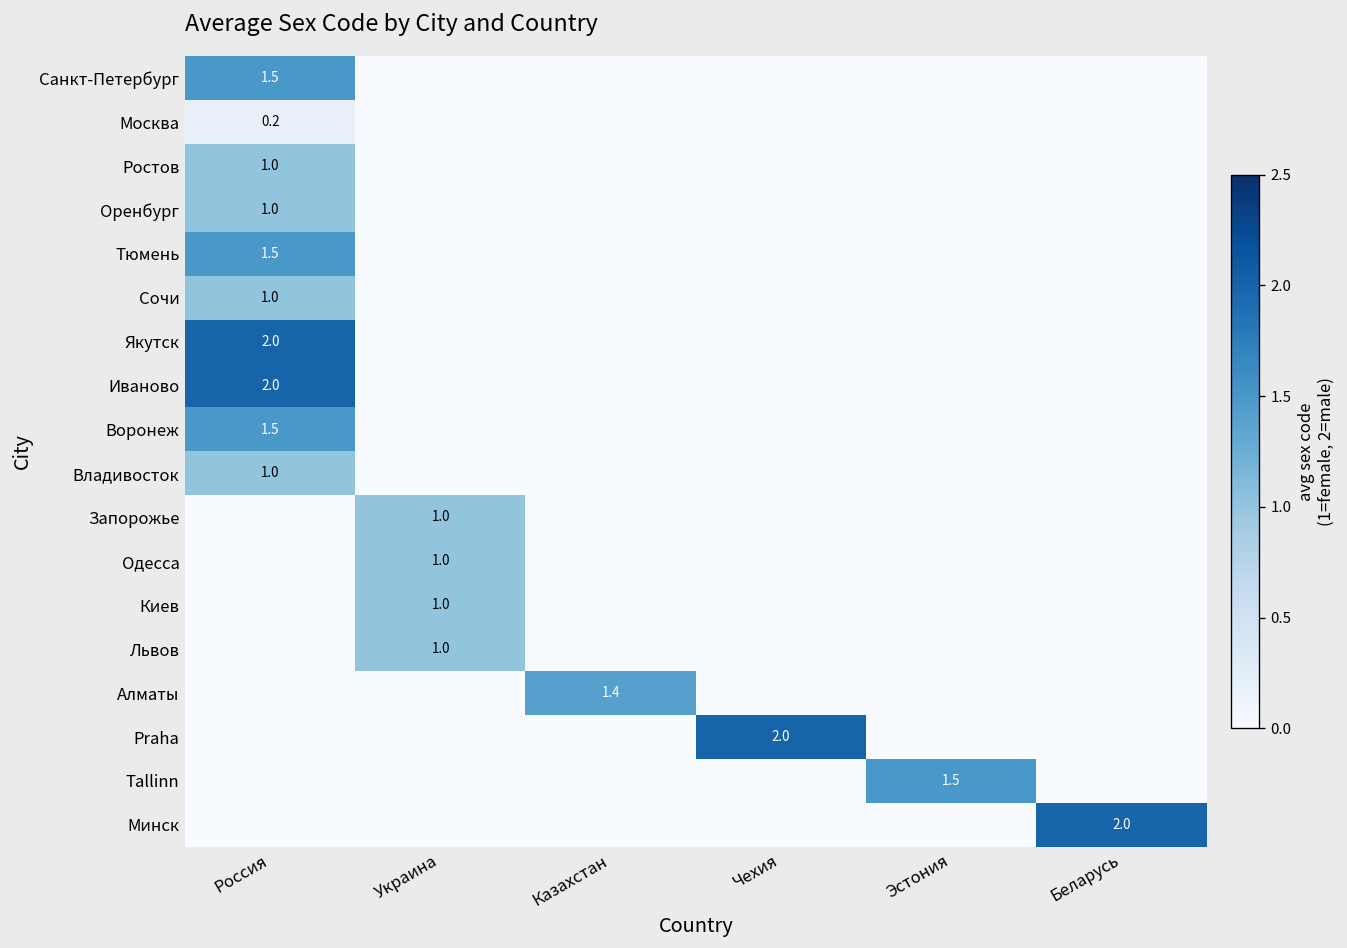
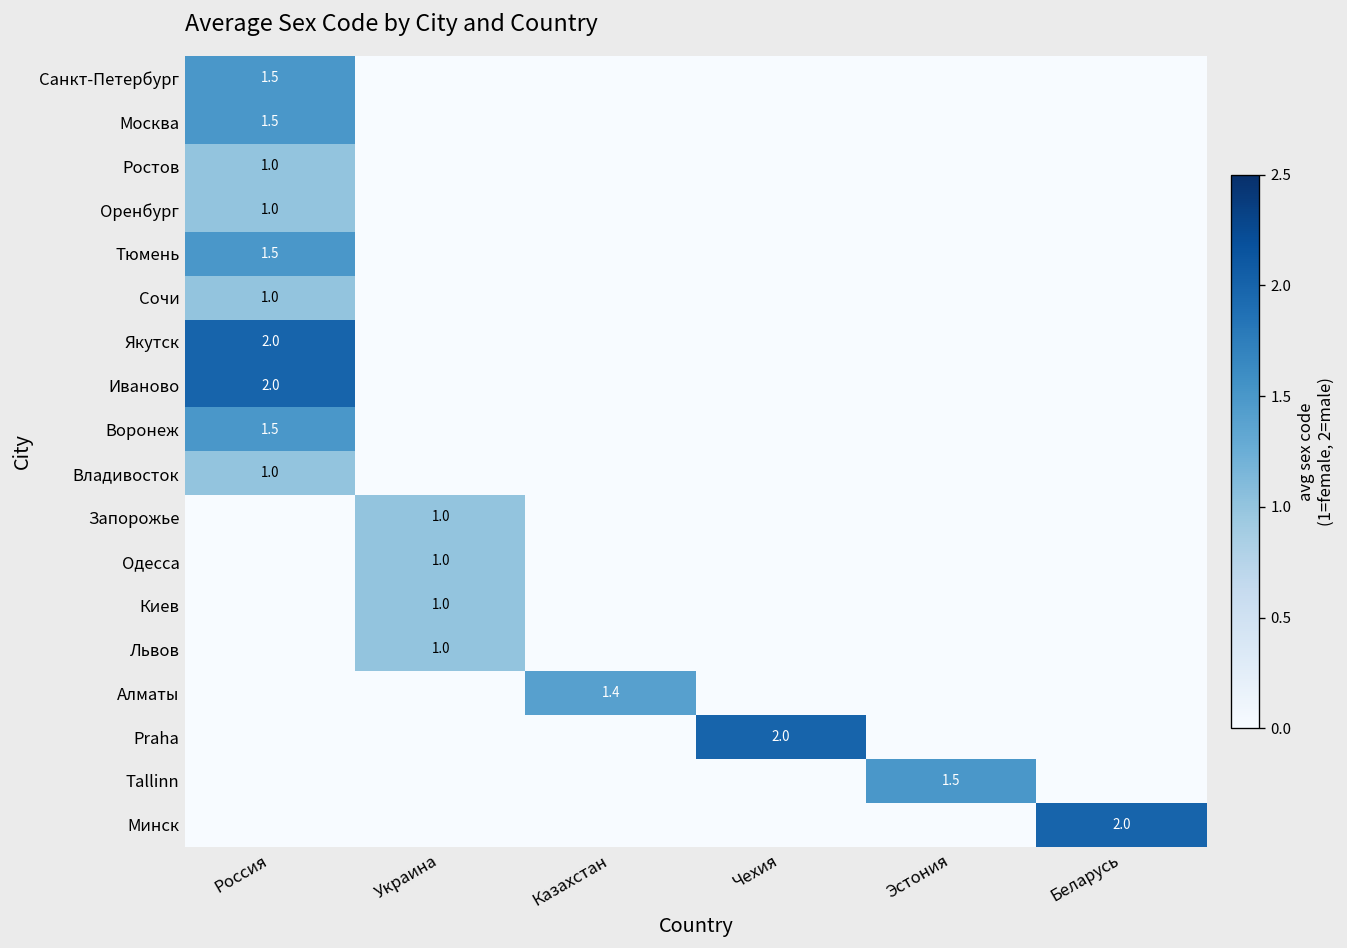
  {
    "Санкт-Петербург": {
      "Россия": 1.5
    },
    "Москва": {
-     "Россия": 0.2
+     "Россия": 1.5
    },
    "Ростов": {
      "Россия": 1.0
    },
    "Оренбург": {
      "Россия": 1.0
    },
    "Тюмень": {
      "Россия": 1.5
    },
    "Сочи": {
      "Россия": 1.0
    },
    "Якутск": {
      "Россия": 2.0
    },
    "Иваново": {
      "Россия": 2.0
    },
    "Воронеж": {
      "Россия": 1.5
    },
    "Владивосток": {
      "Россия": 1.0
    },
    "Запорожье": {
      "Украина": 1.0
    },
    "Одесса": {
      "Украина": 1.0
    },
    "Киев": {
      "Украина": 1.0
    },
    "Львов": {
      "Украина": 1.0
    },
    "Алматы": {
      "Казахстан": 1.4
    },
    "Praha": {
      "Чехия": 2.0
    },
    "Tallinn": {
      "Эстония": 1.5
    },
    "Минск": {
      "Беларусь": 2.0
    }
  }
